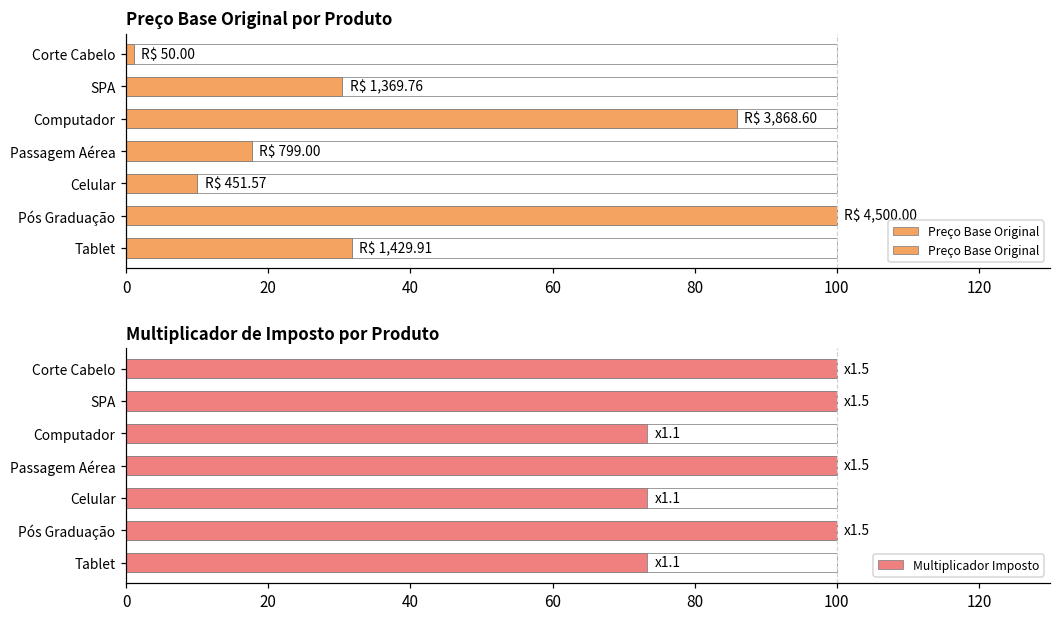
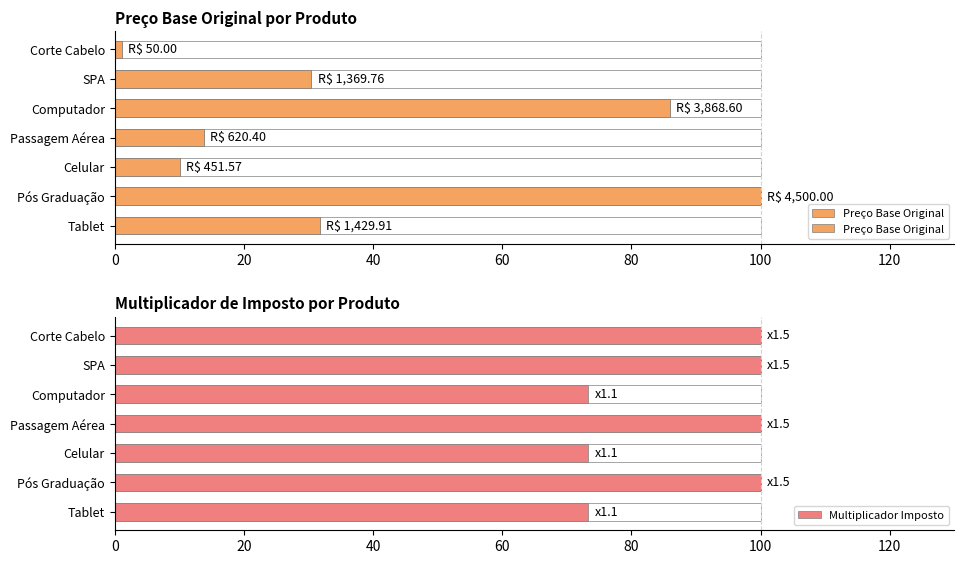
  {
    "Preço Base Original por Produto": {
      "Preço Base Original": {
-       "Passagem Aérea": 799.00
+       "Passagem Aérea": 620.40
      }
    },
    "Multiplicador de Imposto por Produto": {
      "Multiplicador Imposto": {
        "Corte Cabelo": 100,
        "SPA": 100,
        "Passagem Aérea": 100,
        "Pós Graduação": 100
      }
    }
  }
